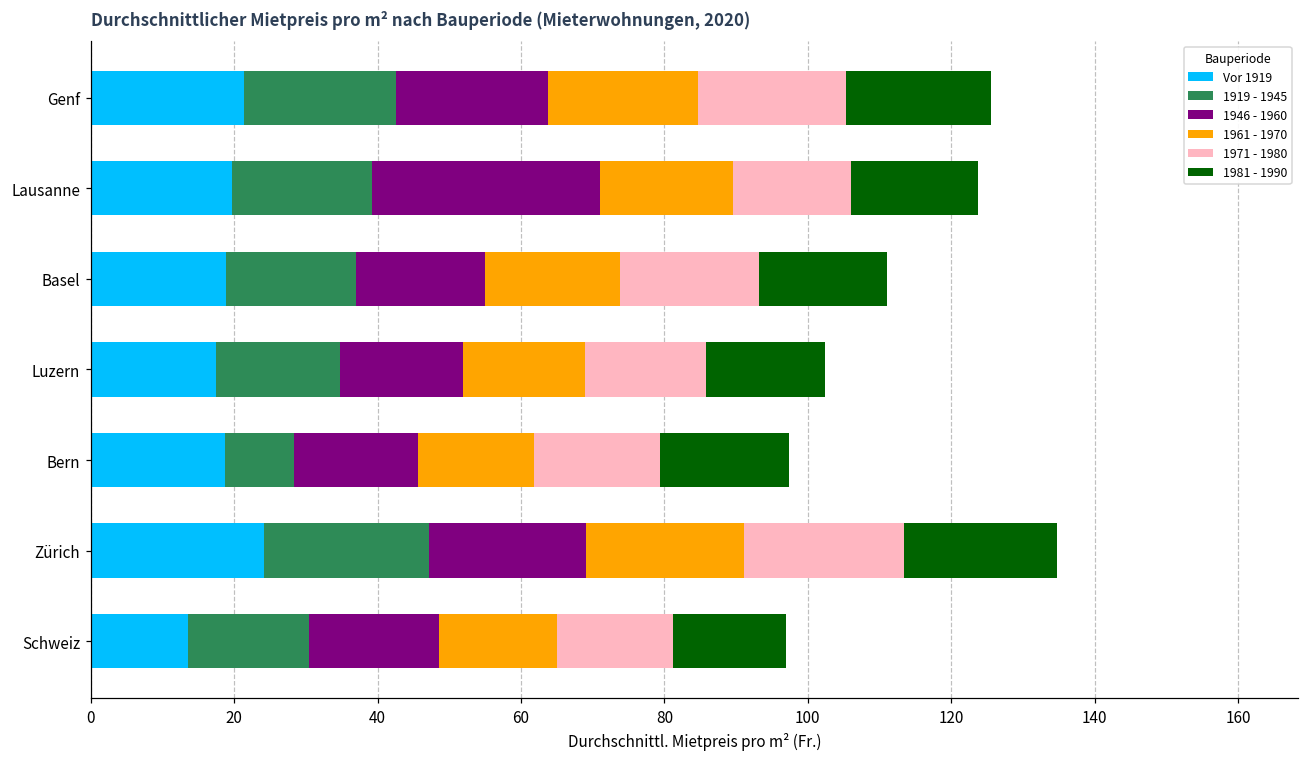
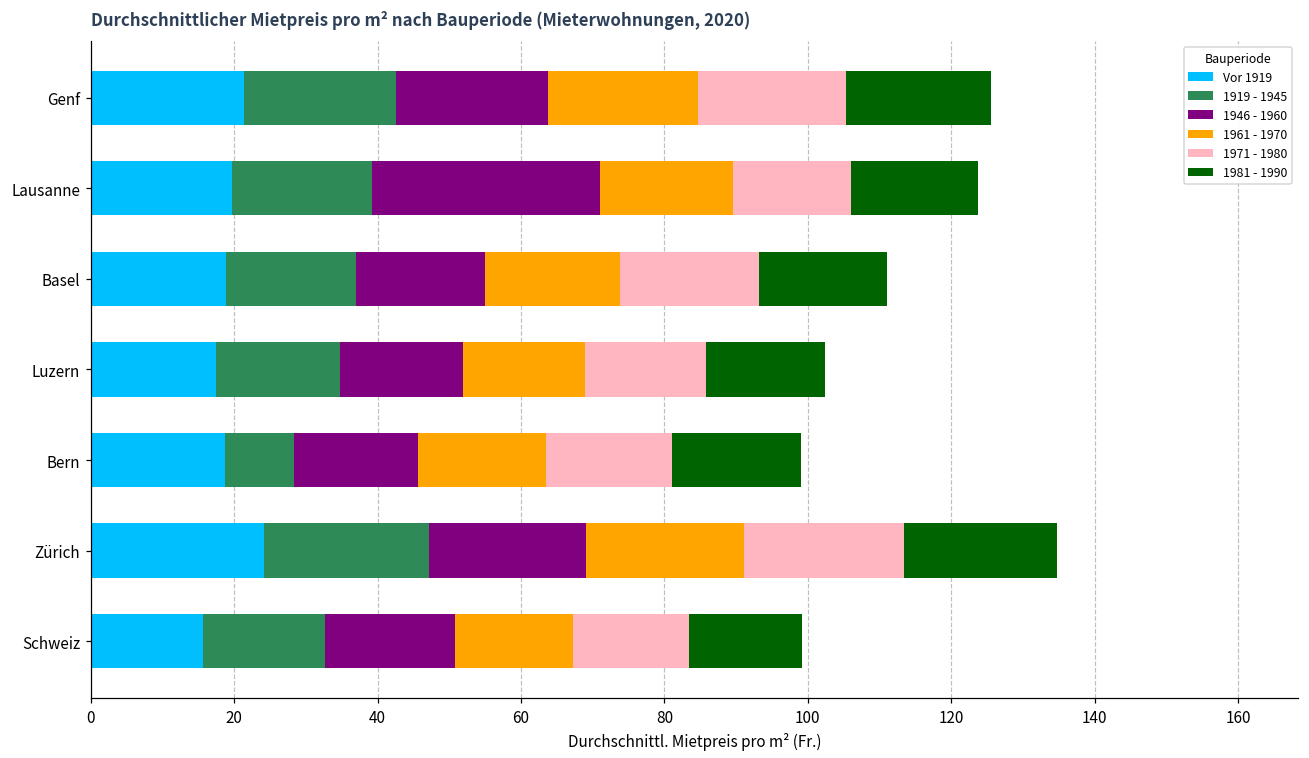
  {
    "Vor 1919": {
      "Genf": 21,
      "Lausanne": 20,
      "Basel": 19,
      "Luzern": 18,
      "Bern": 19,
      "Zürich": 24,
-     "Schweiz": 14
+     "Schweiz": 16
    },
    "1919 - 1945": {
      "Genf": 21,
      "Lausanne": 20,
      "Basel": 18,
      "Luzern": 17,
      "Bern": 10,
      "Zürich": 23,
      "Schweiz": 17
    },
    "1946 - 1960": {
      "Genf": 21,
      "Lausanne": 32,
      "Basel": 18,
      "Luzern": 17,
      "Bern": 17,
      "Zürich": 22,
      "Schweiz": 18
    },
    "1961 - 1970": {
      "Genf": 21,
      "Lausanne": 19,
      "Basel": 19,
      "Luzern": 17,
-     "Bern": 16,
+     "Bern": 18,
      "Zürich": 22,
      "Schweiz": 16
    },
    "1971 - 1980": {
      "Genf": 21,
      "Lausanne": 17,
      "Basel": 19,
      "Luzern": 17,
      "Bern": 18,
      "Zürich": 22,
      "Schweiz": 16
    },
    "1981 - 1990": {
      "Genf": 20,
      "Lausanne": 18,
      "Basel": 18,
      "Luzern": 17,
      "Bern": 18,
      "Zürich": 21,
      "Schweiz": 16
    }
  }
